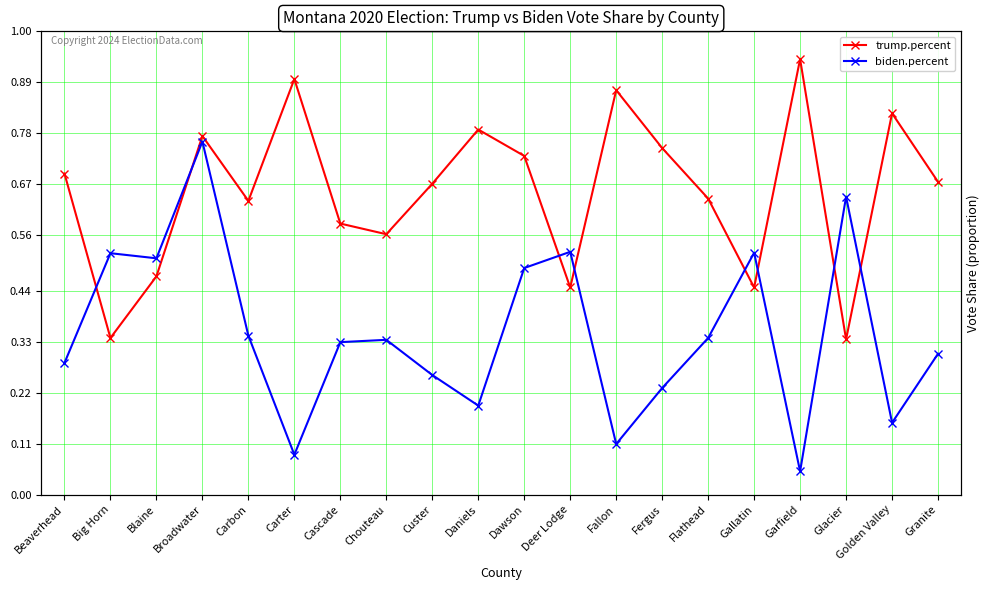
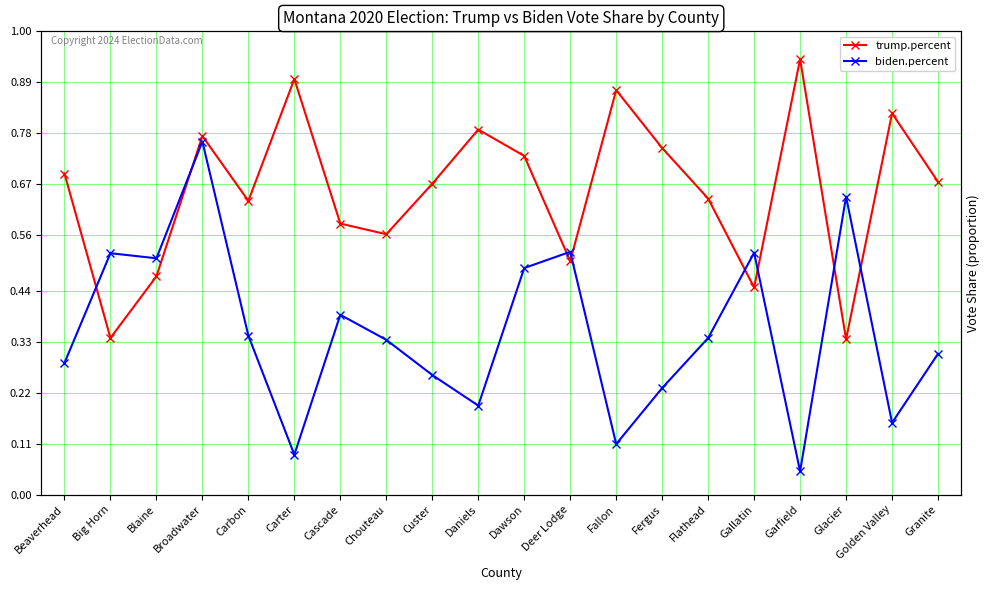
  {
    "trump.percent": {
      "Beaverhead": 0.69,
      "Big Horn": 0.34,
      "Blaine": 0.47,
      "Broadwater": 0.77,
      "Carbon": 0.63,
      "Carter": 0.90,
      "Cascade": 0.59,
      "Chouteau": 0.56,
      "Custer": 0.67,
      "Daniels": 0.79,
      "Dawson": 0.73,
-     "Deer Lodge": 0.45,
+     "Deer Lodge": 0.50,
      "Fallon": 0.87,
      "Fergus": 0.75,
      "Flathead": 0.64,
      "Gallatin": 0.45,
      "Garfield": 0.94,
      "Glacier": 0.34,
      "Golden Valley": 0.82,
      "Granite": 0.68
    },
    "biden.percent": {
      "Beaverhead": 0.28,
      "Big Horn": 0.52,
      "Blaine": 0.51,
      "Broadwater": 0.76,
      "Carbon": 0.34,
      "Carter": 0.09,
-     "Cascade": 0.33,
+     "Cascade": 0.39,
      "Chouteau": 0.33,
      "Custer": 0.26,
      "Daniels": 0.19,
      "Dawson": 0.49,
      "Deer Lodge": 0.52,
      "Fallon": 0.11,
      "Fergus": 0.23,
      "Flathead": 0.34,
      "Gallatin": 0.52,
      "Garfield": 0.05,
      "Glacier": 0.64,
      "Golden Valley": 0.16,
      "Granite": 0.30
    }
  }
